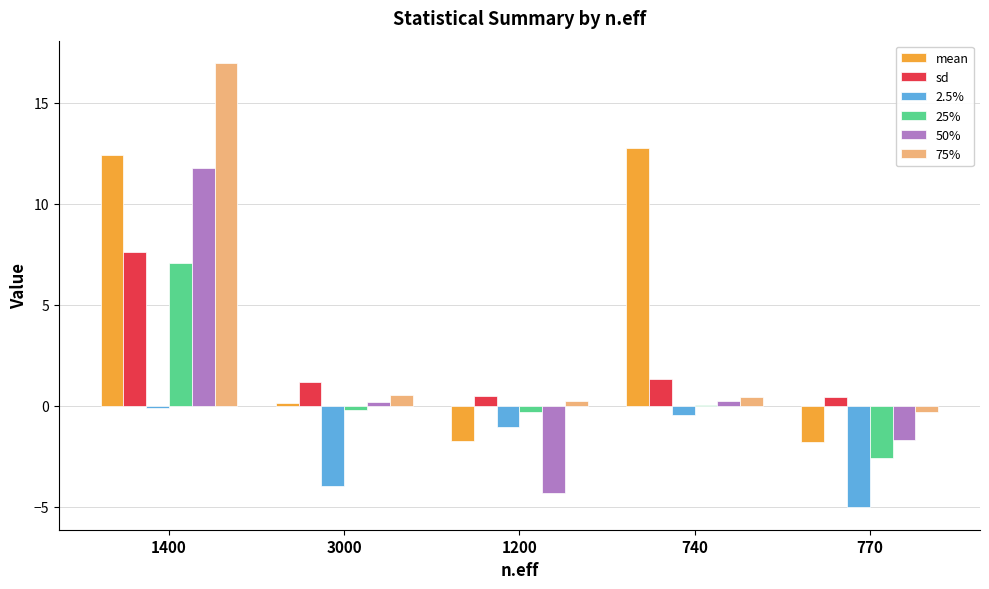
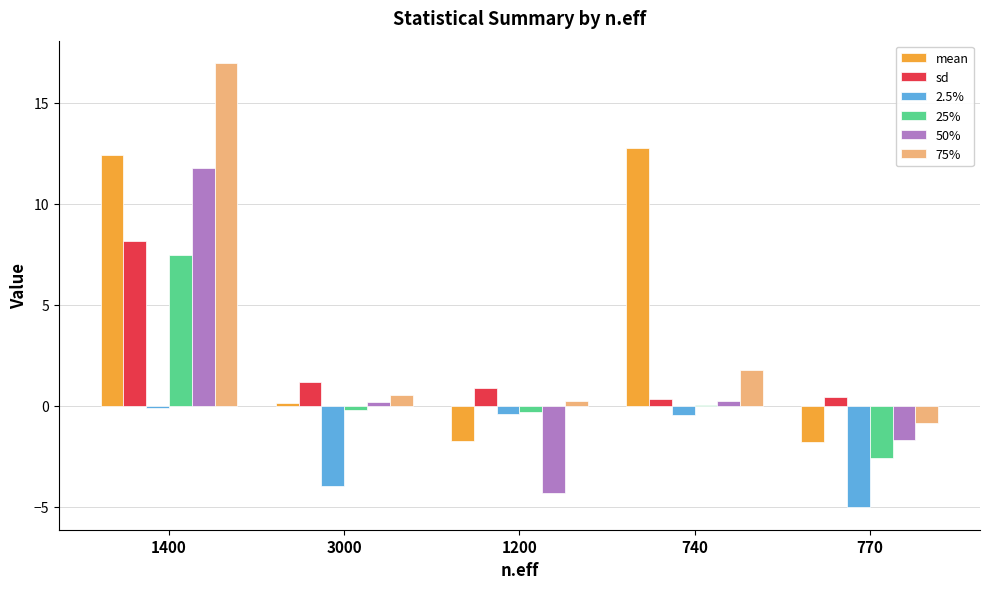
  {
    "mean": {
      "1400": 12.4,
      "3000": 0.1,
      "1200": -1.7,
      "740": 12.7,
      "770": -1.8
    },
    "sd": {
-     "1400": 7.6,
+     "1400": 8.2,
      "3000": 1.2,
-     "1200": 0.5,
-     "740": 1.3,
+     "1200": 0.9,
+     "740": 0.3,
      "770": 0.4
    },
    "2.5%": {
      "3000": -4.0,
-     "1200": -1.1,
+     "1200": -0.4,
      "740": -0.4,
      "770": -5.0
    },
    "25%": {
-     "1400": 7.0,
+     "1400": 7.4,
      "3000": -0.2,
      "1200": -0.3,
      "770": -2.6
    },
    "50%": {
      "1400": 11.8,
      "3000": 0.2,
      "1200": -4.3,
      "740": 0.2,
      "770": -1.7
    },
    "75%": {
      "1400": 17.0,
      "3000": 0.5,
      "1200": 0.2,
-     "740": 0.4,
-     "770": -0.3
+     "740": 1.8,
+     "770": -0.9
    }
  }
